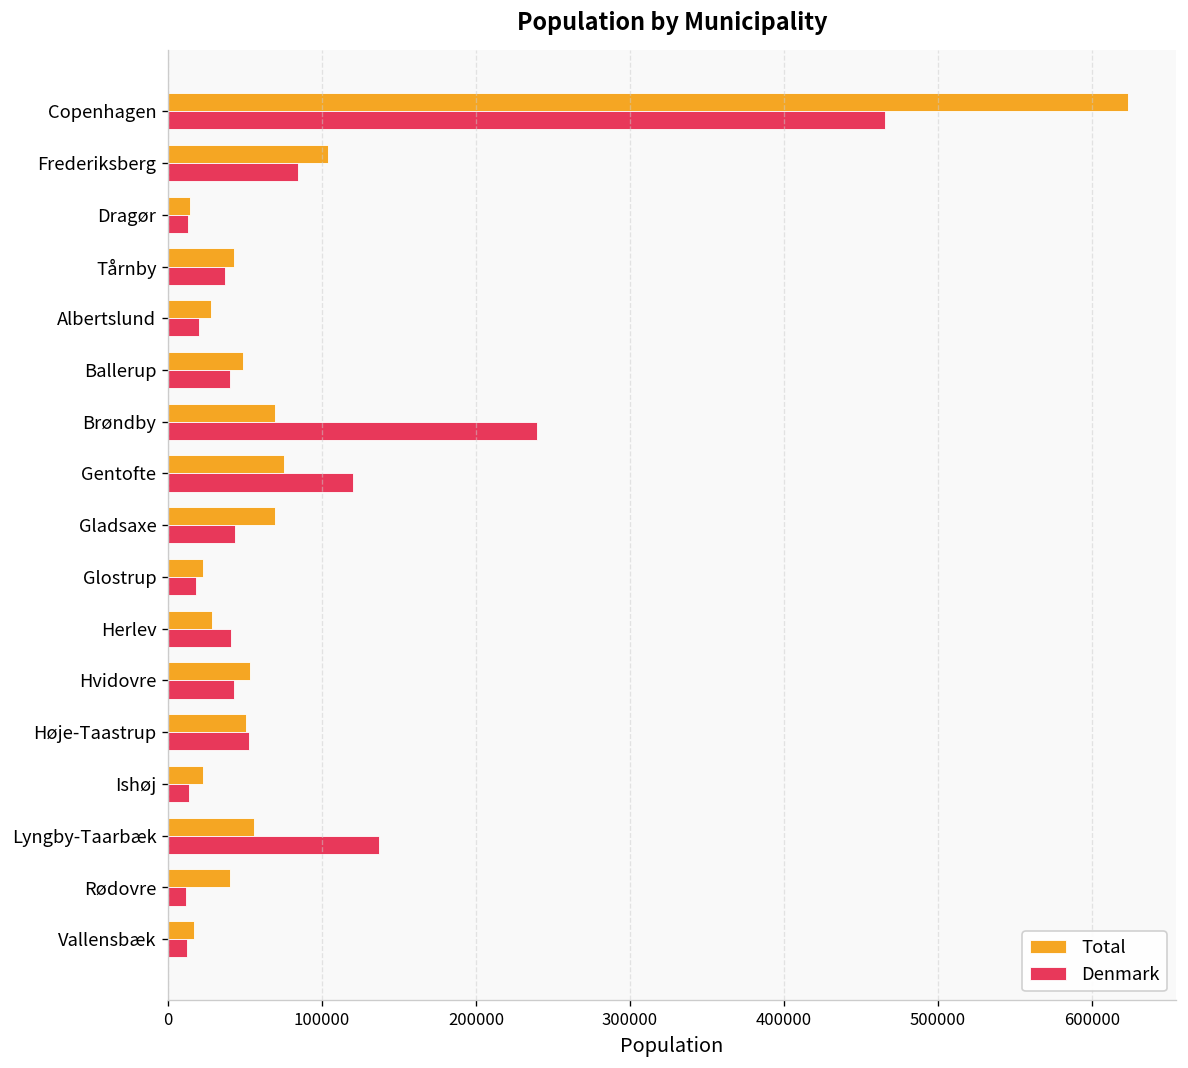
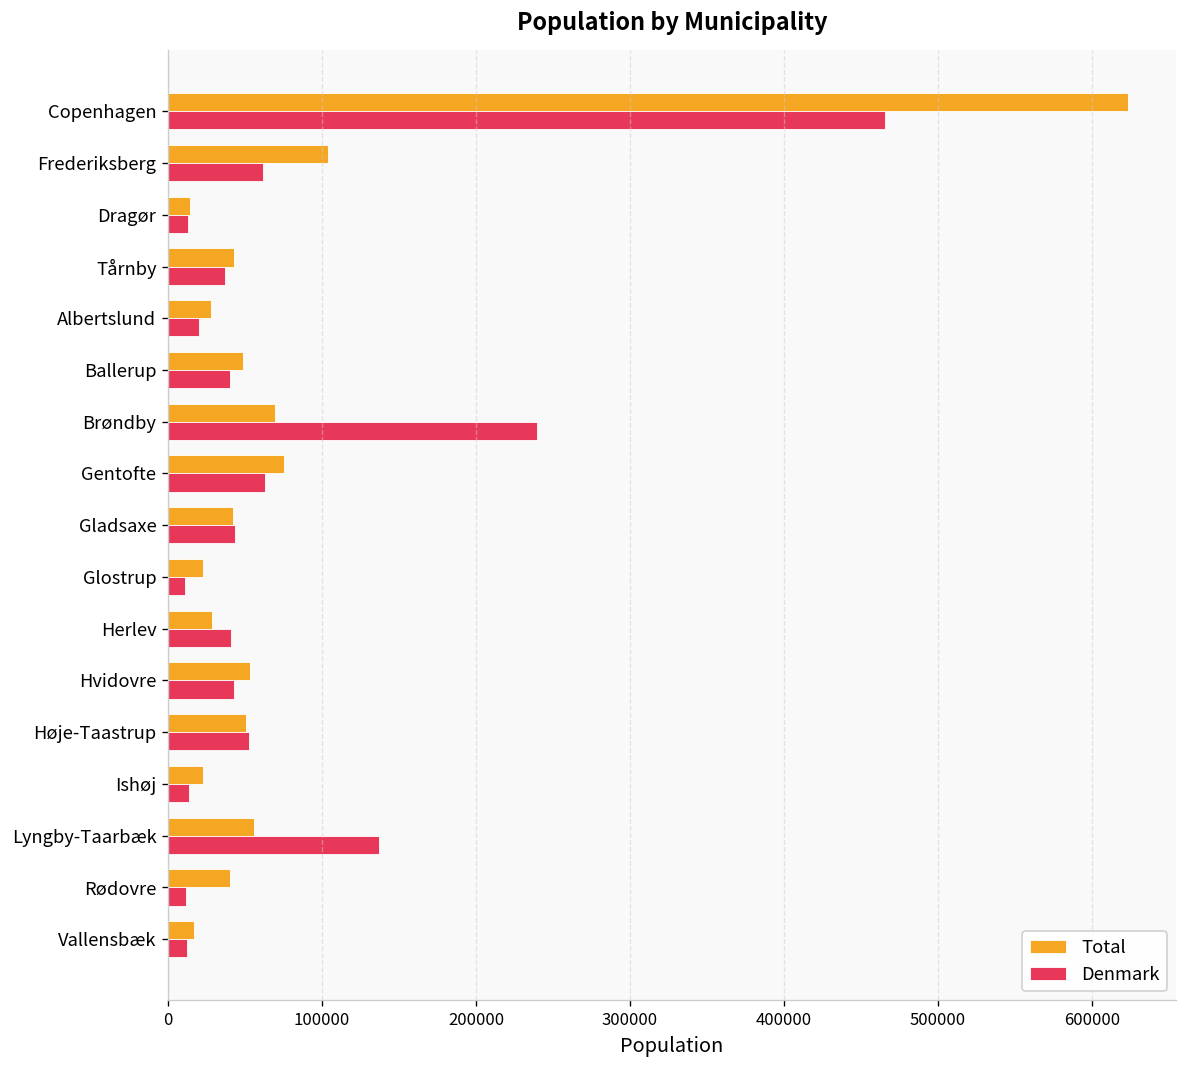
  {
    "Total": {
      "Copenhagen": 623000,
      "Frederiksberg": 104000,
      "Dragør": 14000,
      "Tårnby": 43000,
      "Albertslund": 28000,
      "Ballerup": 48000,
      "Brøndby": 69000,
      "Gentofte": 75000,
-     "Gladsaxe": 70000,
+     "Gladsaxe": 42000,
      "Glostrup": 23000,
      "Herlev": 29000,
      "Hvidovre": 53000,
      "Høje-Taastrup": 51000,
      "Ishøj": 23000,
      "Lyngby-Taarbæk": 56000,
      "Rødovre": 40000,
      "Vallensbæk": 17000
    },
    "Denmark": {
      "Copenhagen": 466000,
-     "Frederiksberg": 85000,
+     "Frederiksberg": 62000,
      "Dragør": 13000,
      "Tårnby": 37000,
      "Albertslund": 20000,
      "Ballerup": 40000,
      "Brøndby": 240000,
-     "Gentofte": 120000,
+     "Gentofte": 63000,
      "Gladsaxe": 43000,
-     "Glostrup": 18000,
+     "Glostrup": 11000,
      "Herlev": 41000,
      "Hvidovre": 43000,
      "Høje-Taastrup": 53000,
      "Ishøj": 14000,
      "Lyngby-Taarbæk": 137000,
      "Rødovre": 12000,
      "Vallensbæk": 12000
    }
  }
